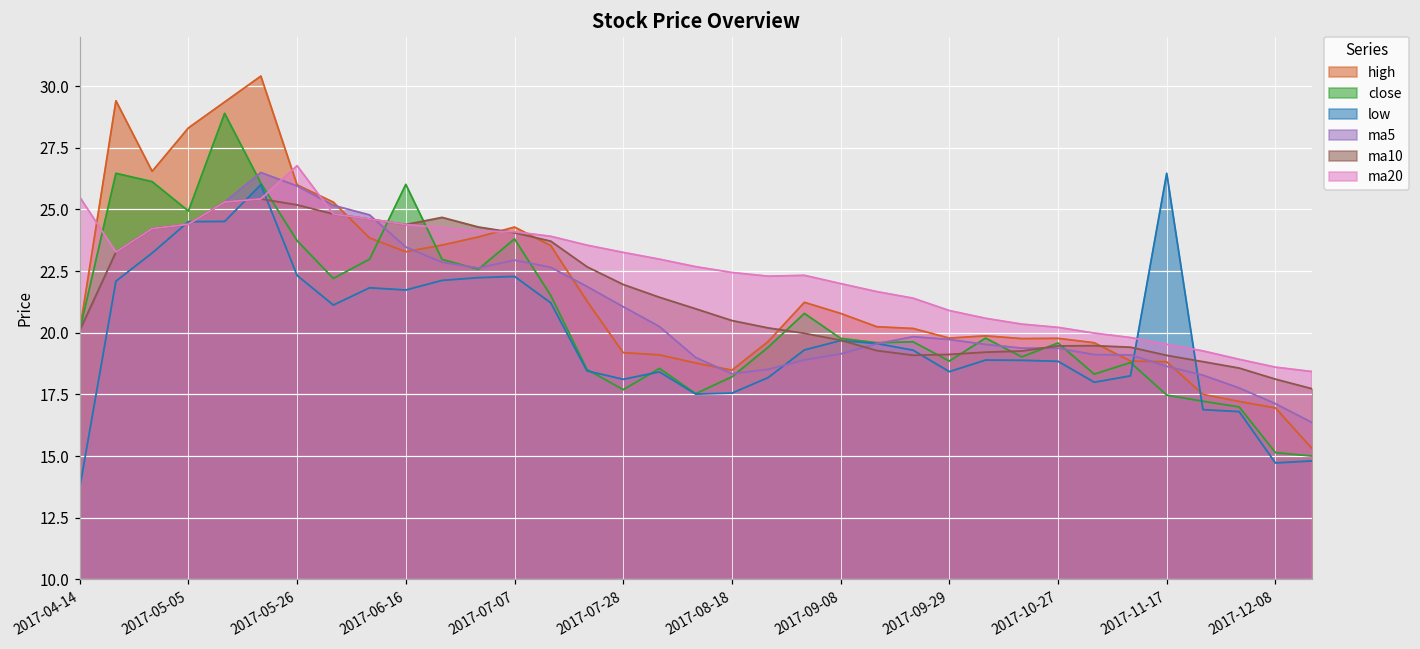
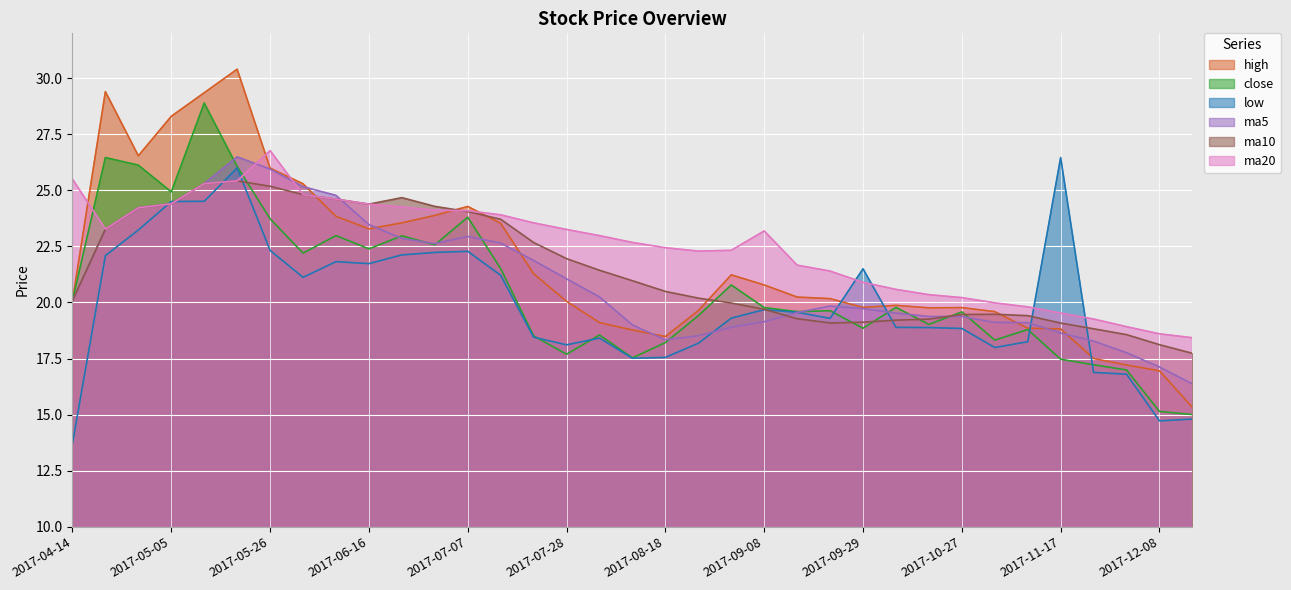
  {
    "high": {
      "2017-05-05": 28.3,
      "2017-06-16": 23.3,
      "2017-07-07": 24.3,
-     "2017-07-28": 19.2,
+     "2017-07-28": 20.1,
      "2017-08-18": 18.5,
      "2017-09-08": 20.8,
      "2017-10-27": 19.8,
      "2017-11-17": 18.8,
      "2017-12-08": 17.0
    },
    "close": {
      "2017-05-05": 24.9,
      "2017-05-26": 23.7,
-     "2017-06-16": 26.0,
+     "2017-06-16": 22.4,
      "2017-07-07": 23.8,
      "2017-07-28": 17.7,
      "2017-08-18": 18.2,
      "2017-09-29": 18.9,
      "2017-10-27": 19.6,
      "2017-11-17": 17.5,
      "2017-12-08": 15.1
    },
    "low": {
      "2017-04-14": 13.7,
      "2017-05-26": 22.3,
      "2017-06-16": 21.7,
      "2017-07-07": 22.3,
      "2017-07-28": 18.1,
      "2017-08-18": 17.6,
-     "2017-09-29": 18.4,
+     "2017-09-29": 21.5,
      "2017-10-27": 18.8,
      "2017-11-17": 26.5,
      "2017-12-08": 14.7
    },
    "ma5": {
      "2017-06-16": 23.5,
      "2017-07-07": 22.9,
      "2017-07-28": 21.1,
      "2017-08-18": 18.3,
      "2017-09-08": 19.1,
      "2017-11-17": 18.6,
      "2017-12-08": 17.1
    },
    "ma10": {
      "2017-05-26": 25.2,
      "2017-07-28": 22.0,
      "2017-08-18": 20.5,
      "2017-09-29": 19.1,
      "2017-11-17": 19.1,
      "2017-12-08": 18.1
    },
    "ma20": {
      "2017-04-14": 25.5,
      "2017-05-26": 26.8,
      "2017-07-28": 23.3,
      "2017-08-18": 22.4,
-     "2017-09-08": 22.0,
+     "2017-09-08": 23.2,
      "2017-09-29": 20.9,
      "2017-10-27": 20.2,
      "2017-11-17": 19.5,
      "2017-12-08": 18.6
    }
  }
